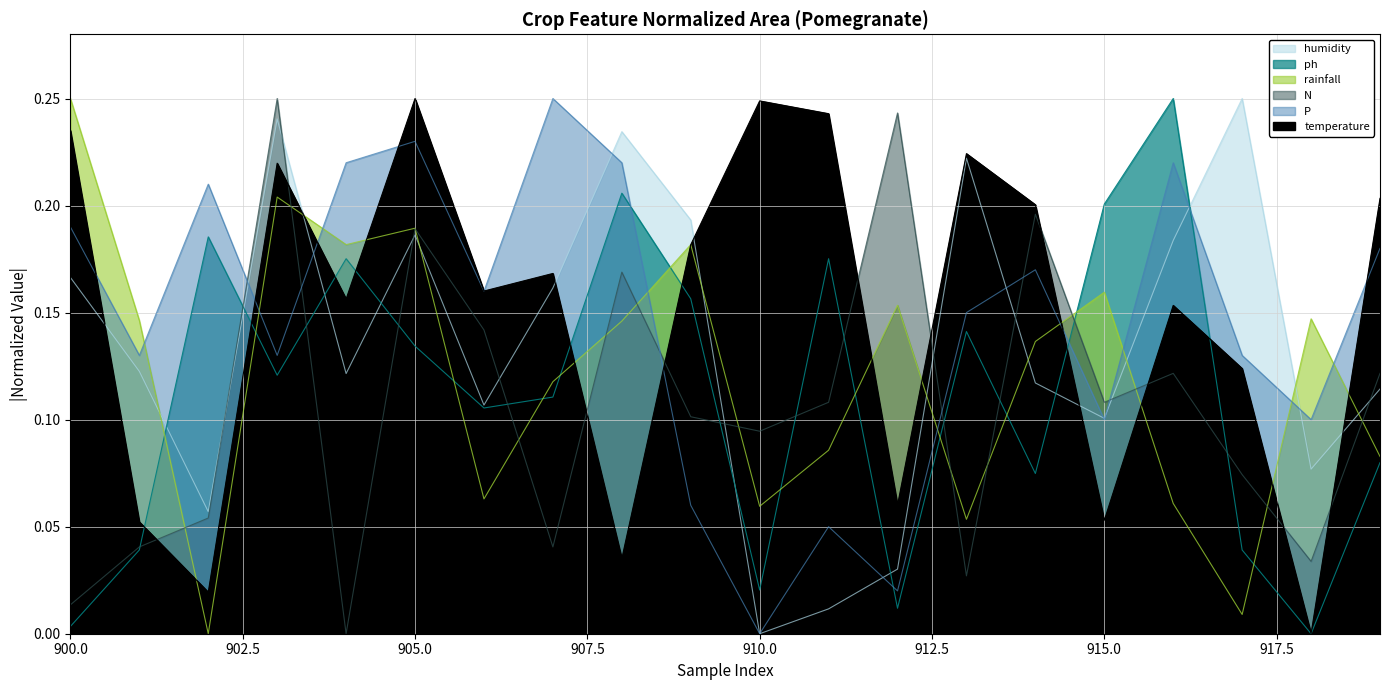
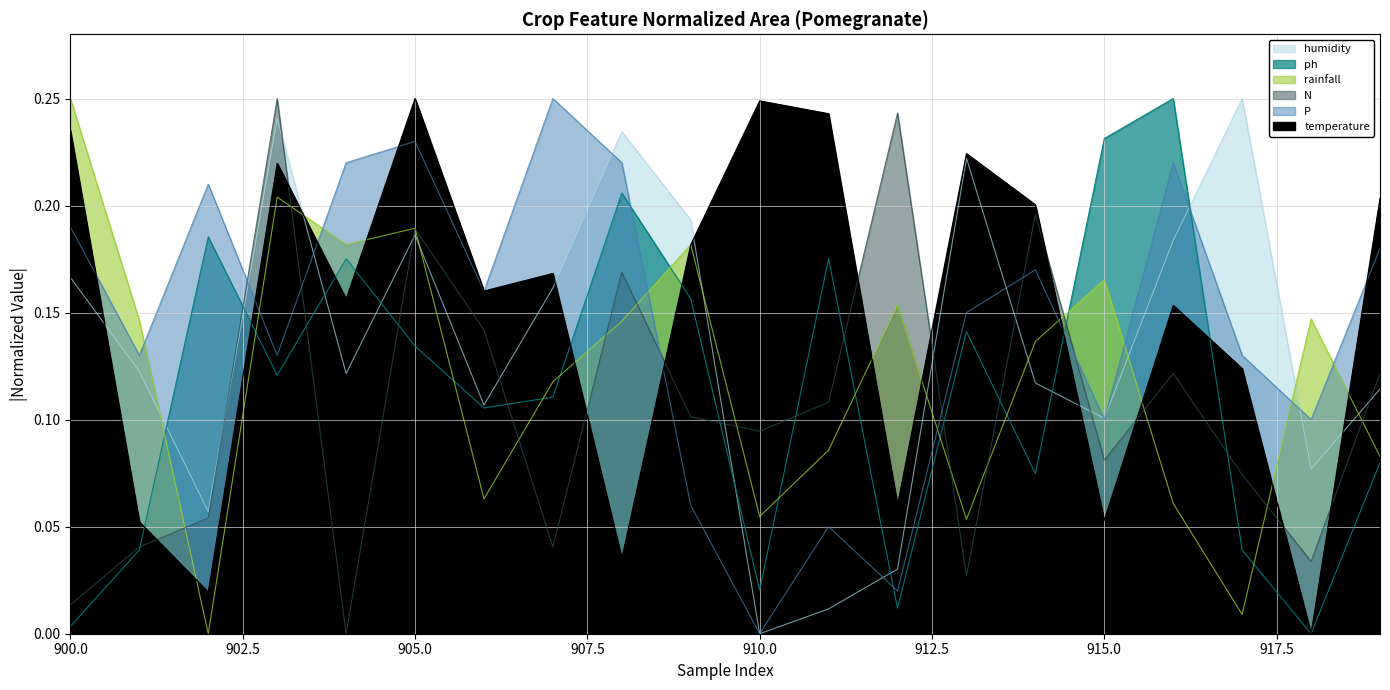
  {
    "humidity": {
      "900.0": 0.166,
      "905.0": 0.186
    },
    "ph": {
      "900.0": 0.003,
      "905.0": 0.134,
      "910.0": 0.020,
-     "915.0": 0.201
+     "915.0": 0.231
    },
    "rainfall": {
      "900.0": 0.250,
-     "910.0": 0.060,
-     "915.0": 0.160
+     "910.0": 0.055,
+     "915.0": 0.165
    },
    "N": {
      "900.0": 0.014,
      "910.0": 0.095,
-     "915.0": 0.108
+     "915.0": 0.081
    },
    "P": {
      "900.0": 0.190,
      "905.0": 0.230
    },
    "temperature": {
      "900.0": 0.235,
      "905.0": 0.250,
      "910.0": 0.249,
      "915.0": 0.053
    }
  }
